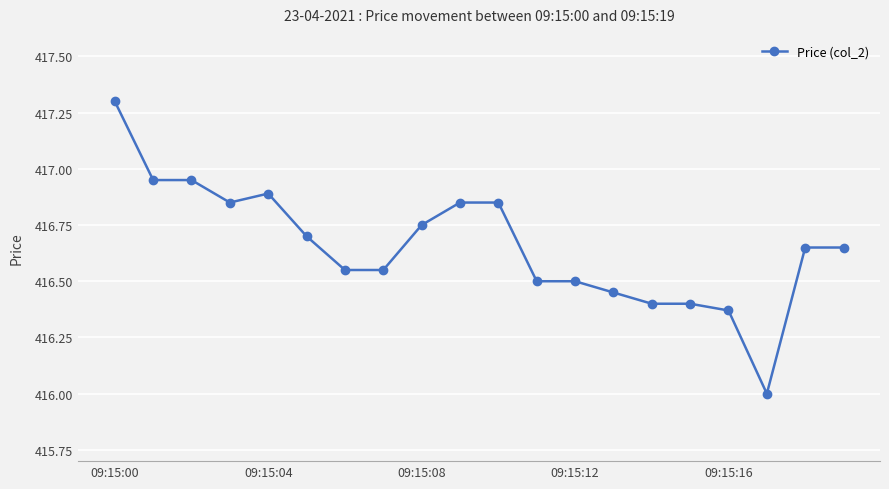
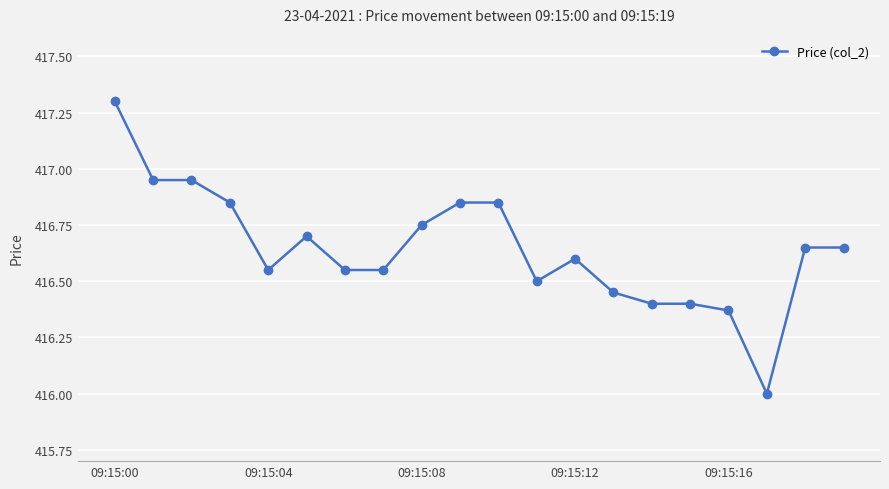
  {
    "09:15:00": 417.30,
-   "09:15:04": 416.89,
+   "09:15:04": 416.55,
    "09:15:08": 416.75,
-   "09:15:12": 416.5,
+   "09:15:12": 416.6,
    "09:15:16": 416.37
  }
